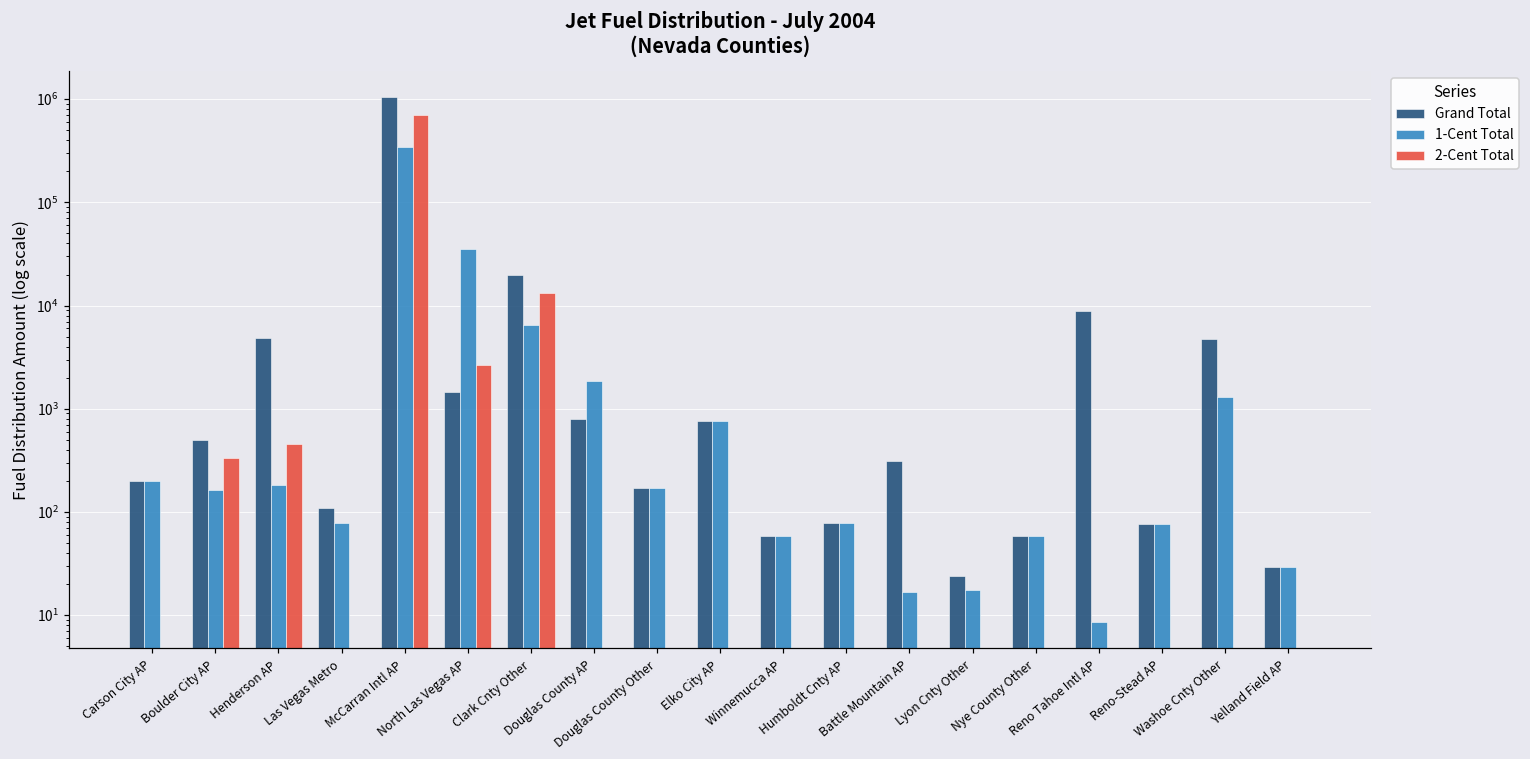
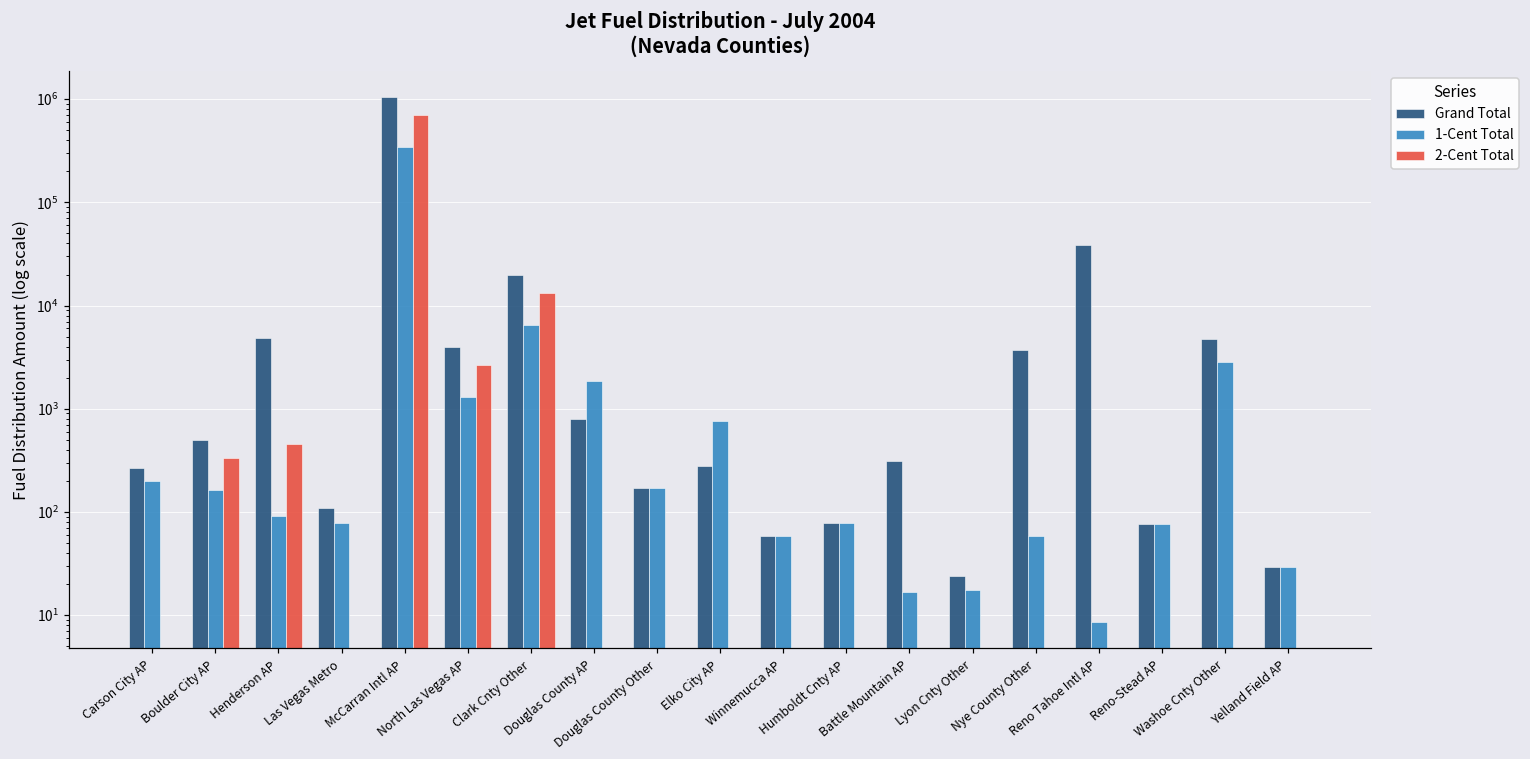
  {
    "Grand Total": {
-     "Carson City AP": 200,
+     "Carson City AP": 270,
      "Boulder City AP": 500,
      "Henderson AP": 5000,
      "Las Vegas Metro": 110,
      "McCarran Intl AP": 1000000,
-     "North Las Vegas AP": 1500,
+     "North Las Vegas AP": 4000,
      "Clark Cnty Other": 20000,
      "Douglas County AP": 800,
      "Douglas County Other": 170,
-     "Elko City AP": 800,
+     "Elko City AP": 280,
      "Winnemucca AP": 60,
      "Humboldt Cnty AP": 80,
      "Battle Mountain AP": 310,
      "Lyon Cnty Other": 24,
-     "Nye County Other": 60,
-     "Reno Tahoe Intl AP": 9000,
+     "Nye County Other": 3700,
+     "Reno Tahoe Intl AP": 38000,
      "Reno-Stead AP": 80,
      "Washoe Cnty Other": 5000,
      "Yelland Field AP": 29
    },
    "1-Cent Total": {
      "Carson City AP": 200,
      "Boulder City AP": 160,
-     "Henderson AP": 180,
+     "Henderson AP": 90,
      "Las Vegas Metro": 80,
      "McCarran Intl AP": 340000,
-     "North Las Vegas AP": 35000,
+     "North Las Vegas AP": 1300,
      "Clark Cnty Other": 7000,
      "Douglas County AP": 1900,
      "Douglas County Other": 170,
      "Elko City AP": 800,
      "Winnemucca AP": 60,
      "Humboldt Cnty AP": 80,
      "Battle Mountain AP": 17,
      "Lyon Cnty Other": 18,
      "Nye County Other": 60,
      "Reno Tahoe Intl AP": 9,
      "Reno-Stead AP": 80,
-     "Washoe Cnty Other": 1300,
+     "Washoe Cnty Other": 2800,
      "Yelland Field AP": 29
    },
    "2-Cent Total": {
      "Boulder City AP": 330,
      "Henderson AP": 500,
      "McCarran Intl AP": 700000,
      "North Las Vegas AP": 2700,
      "Clark Cnty Other": 13000
    }
  }
